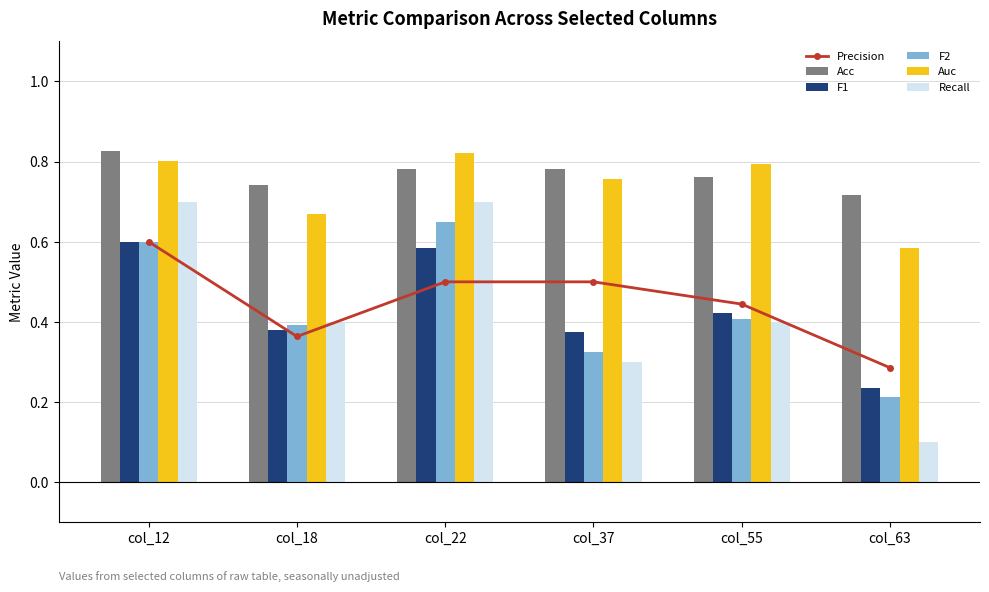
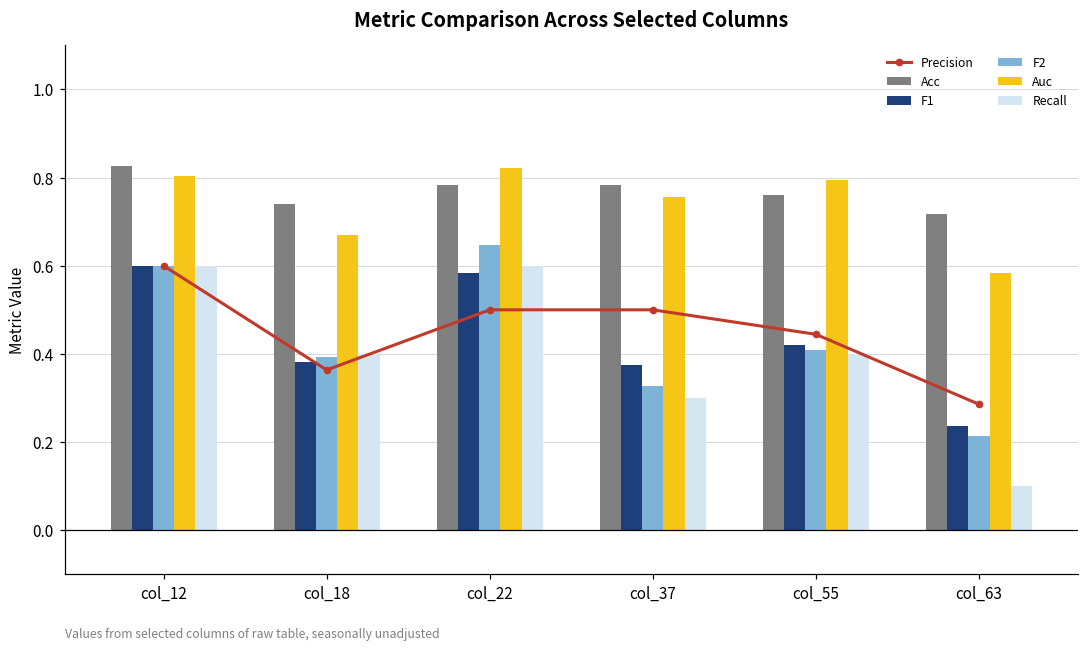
  {
    "Acc": {
      "col_12": 0.83,
      "col_18": 0.74,
      "col_22": 0.78,
      "col_37": 0.78,
      "col_55": 0.76,
      "col_63": 0.72
    },
    "Precision": {
      "col_12": 0.6,
      "col_18": 0.36,
      "col_22": 0.5,
      "col_37": 0.5,
      "col_55": 0.44,
      "col_63": 0.29
    },
    "F1": {
      "col_12": 0.6,
      "col_18": 0.38,
      "col_22": 0.58,
      "col_37": 0.38,
      "col_55": 0.42,
      "col_63": 0.24
    },
    "F2": {
      "col_12": 0.6,
      "col_18": 0.39,
      "col_22": 0.65,
      "col_37": 0.33,
      "col_55": 0.41,
      "col_63": 0.21
    },
    "Auc": {
      "col_12": 0.8,
      "col_18": 0.67,
      "col_22": 0.82,
      "col_37": 0.76,
      "col_55": 0.8,
      "col_63": 0.58
    },
    "Recall": {
-     "col_12": 0.7,
+     "col_12": 0.6,
      "col_18": 0.4,
-     "col_22": 0.7,
+     "col_22": 0.6,
      "col_37": 0.3,
      "col_55": 0.4,
      "col_63": 0.1
    }
  }
